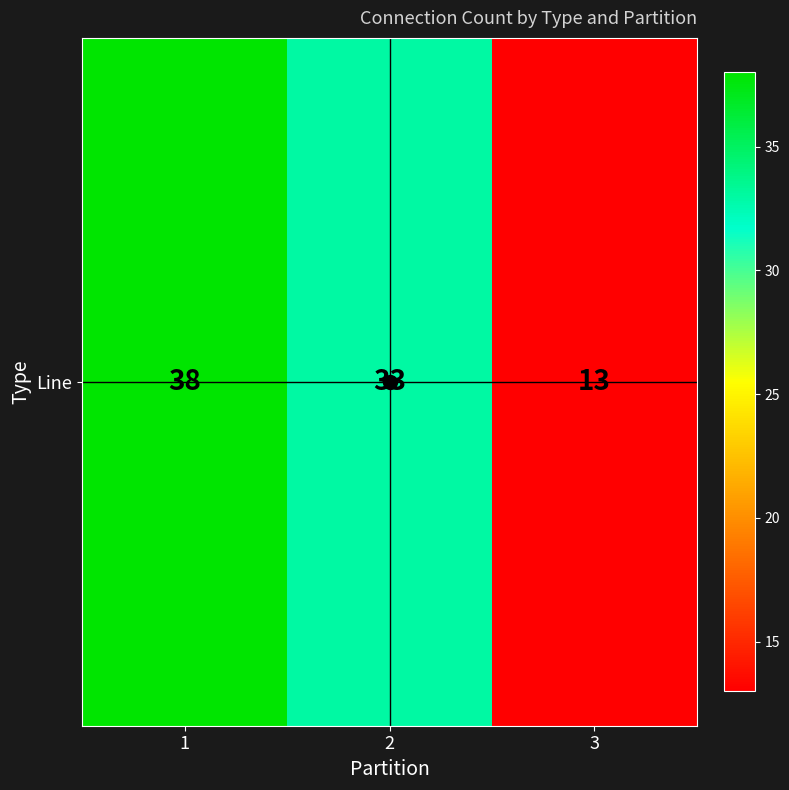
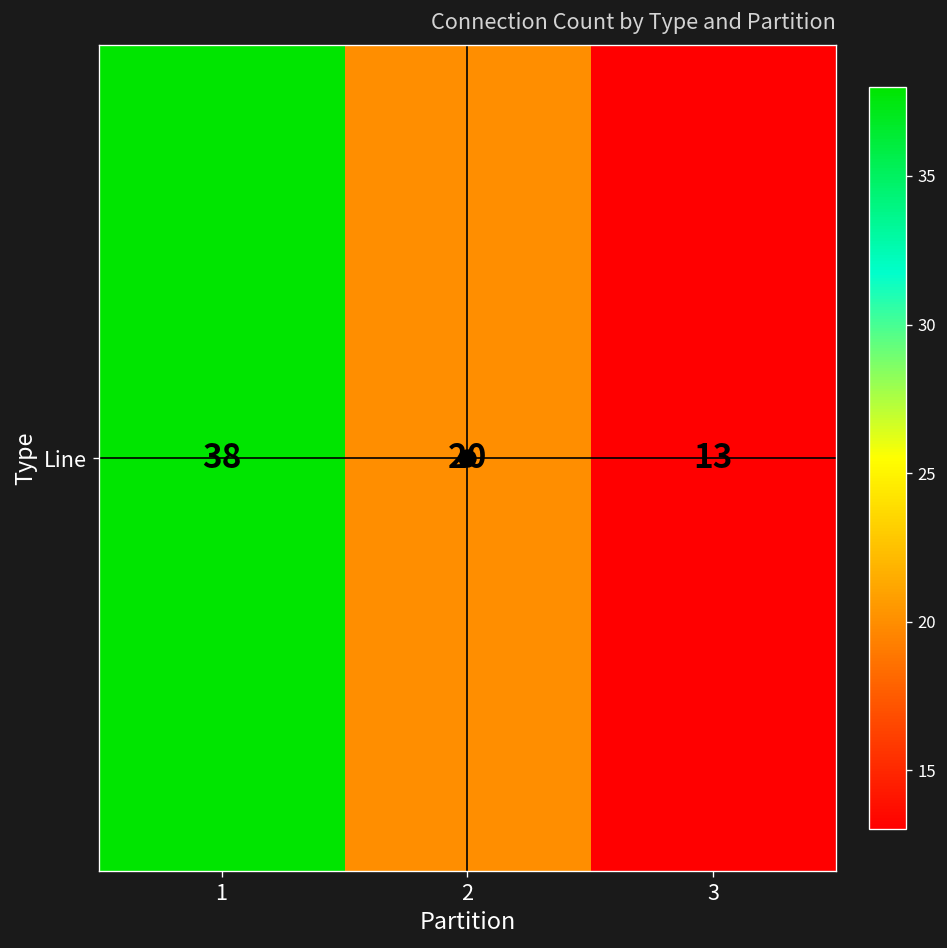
  {
    "Line": {
      "1": 38,
-     "2": 33,
+     "2": 20,
      "3": 13
    }
  }
